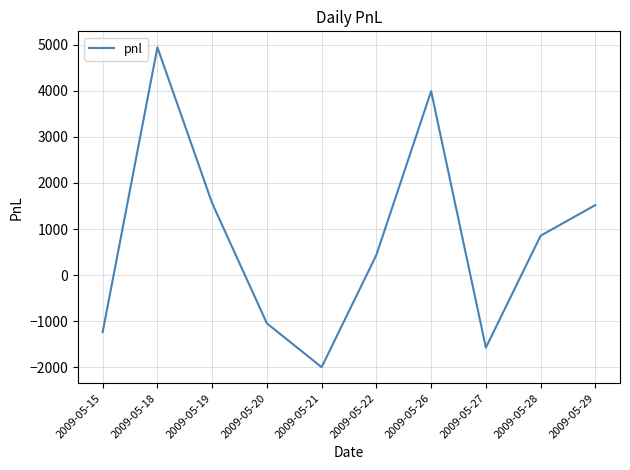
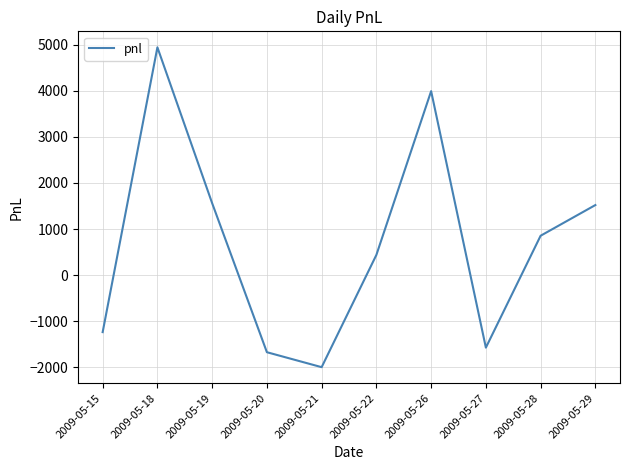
  {
    "2009-05-15": -1200,
    "2009-05-18": 4900,
    "2009-05-19": 1600,
-   "2009-05-20": -1000,
+   "2009-05-20": -1700,
    "2009-05-21": -2000,
    "2009-05-22": 400,
    "2009-05-26": 4000,
    "2009-05-27": -1600,
    "2009-05-28": 900,
    "2009-05-29": 1500
  }
